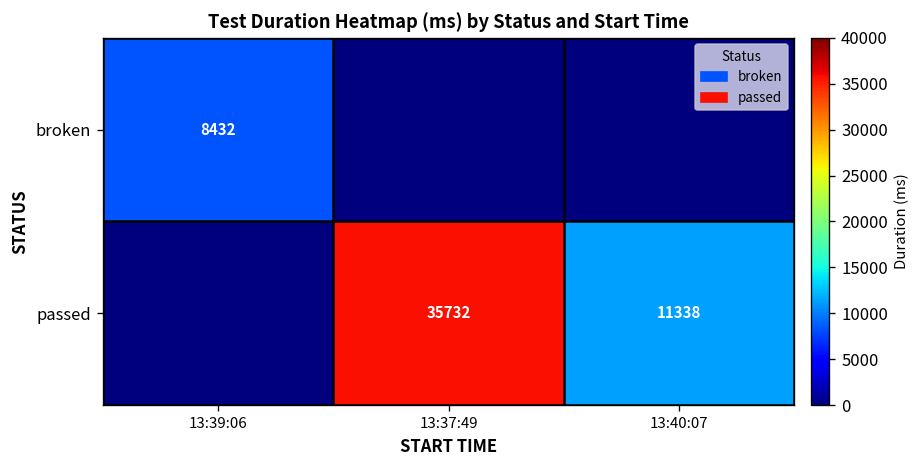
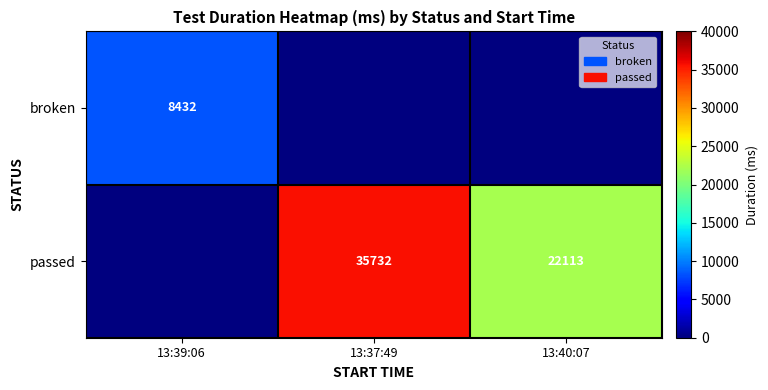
  {
    "broken": {
      "13:39:06": 8432
    },
    "passed": {
      "13:37:49": 35732,
-     "13:40:07": 11338
+     "13:40:07": 22113
    }
  }
